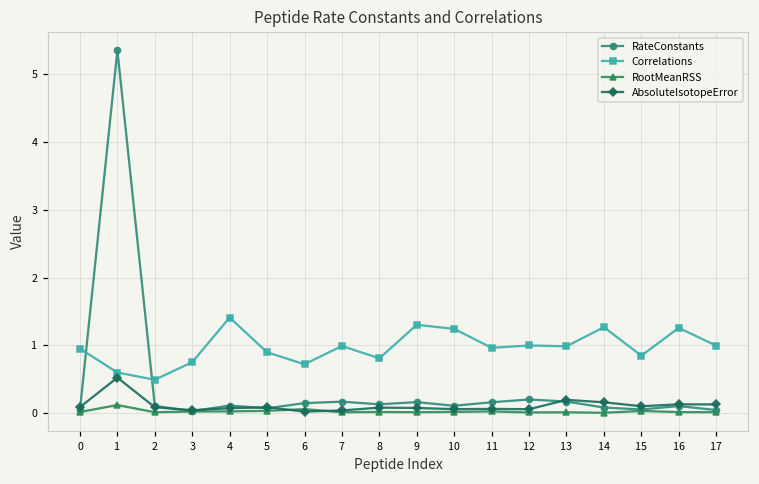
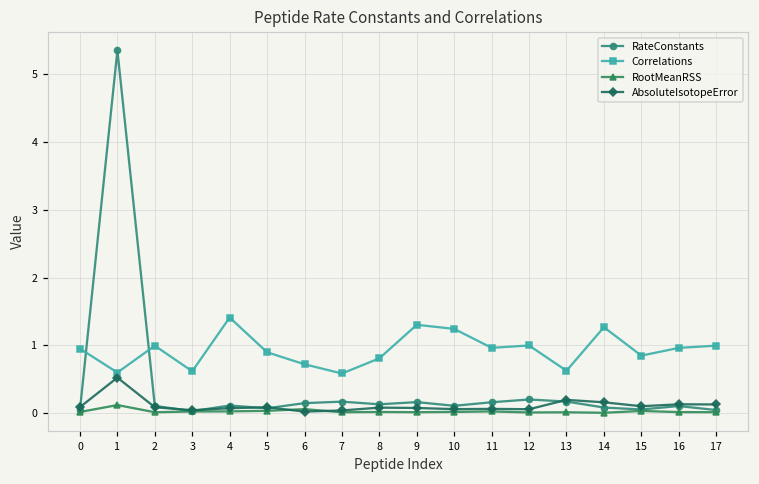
  {
    "Correlations": {
      "0": 1.0,
      "1": 0.6,
-     "2": 0.5,
-     "3": 0.8,
+     "2": 1.0,
+     "3": 0.6,
      "4": 1.4,
      "5": 0.9,
      "6": 0.7,
-     "7": 1.0,
+     "7": 0.6,
      "8": 0.8,
      "9": 1.3,
      "10": 1.2,
      "11": 1.0,
      "12": 1.0,
-     "13": 1.0,
+     "13": 0.6,
      "14": 1.3,
      "15": 0.8,
-     "16": 1.3,
+     "16": 1.0,
      "17": 1.0
    }
  }
